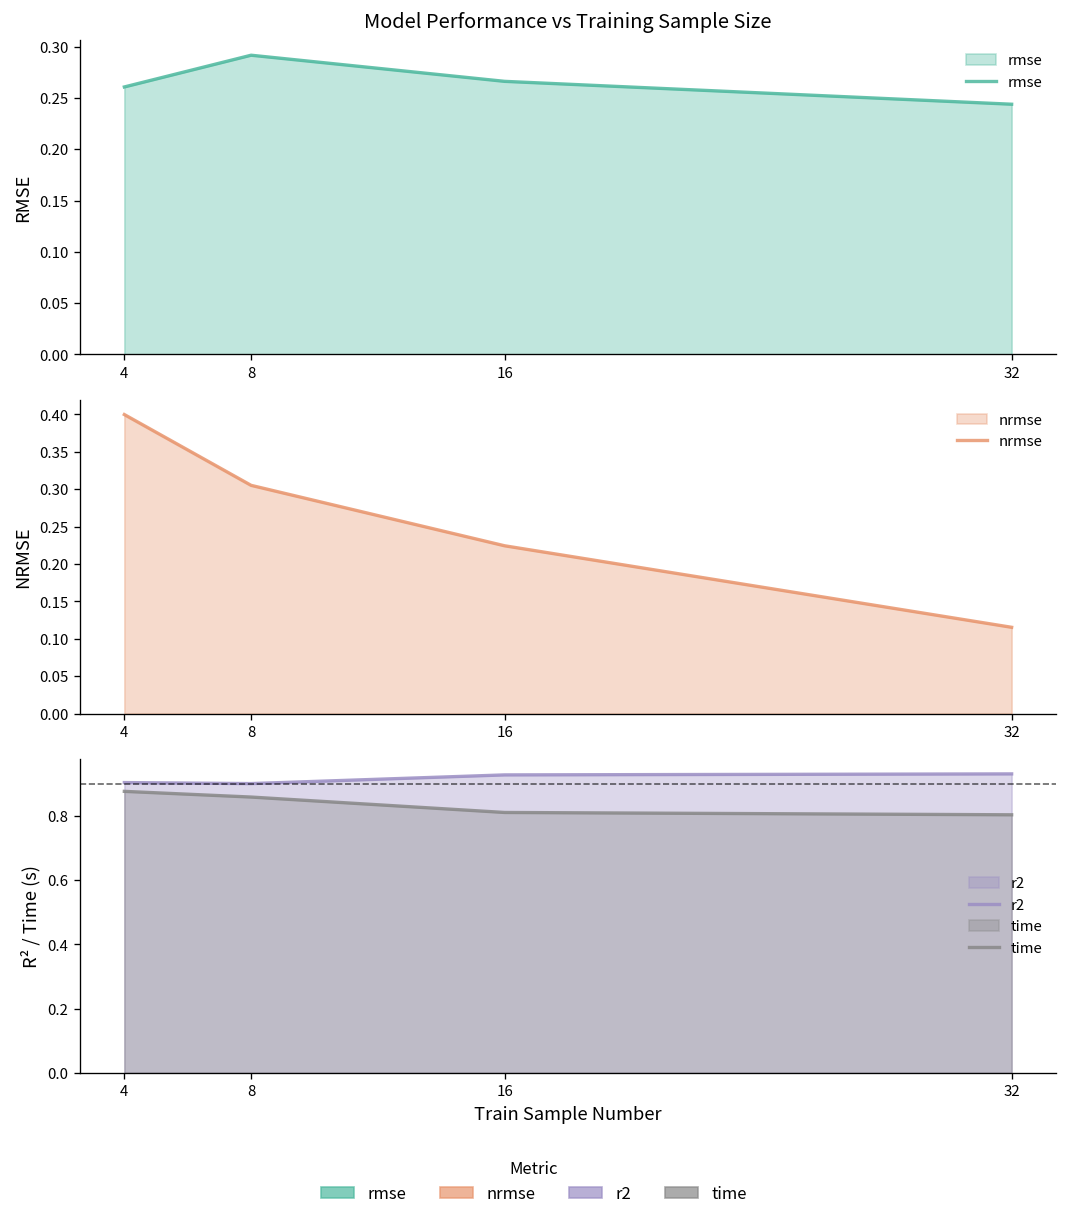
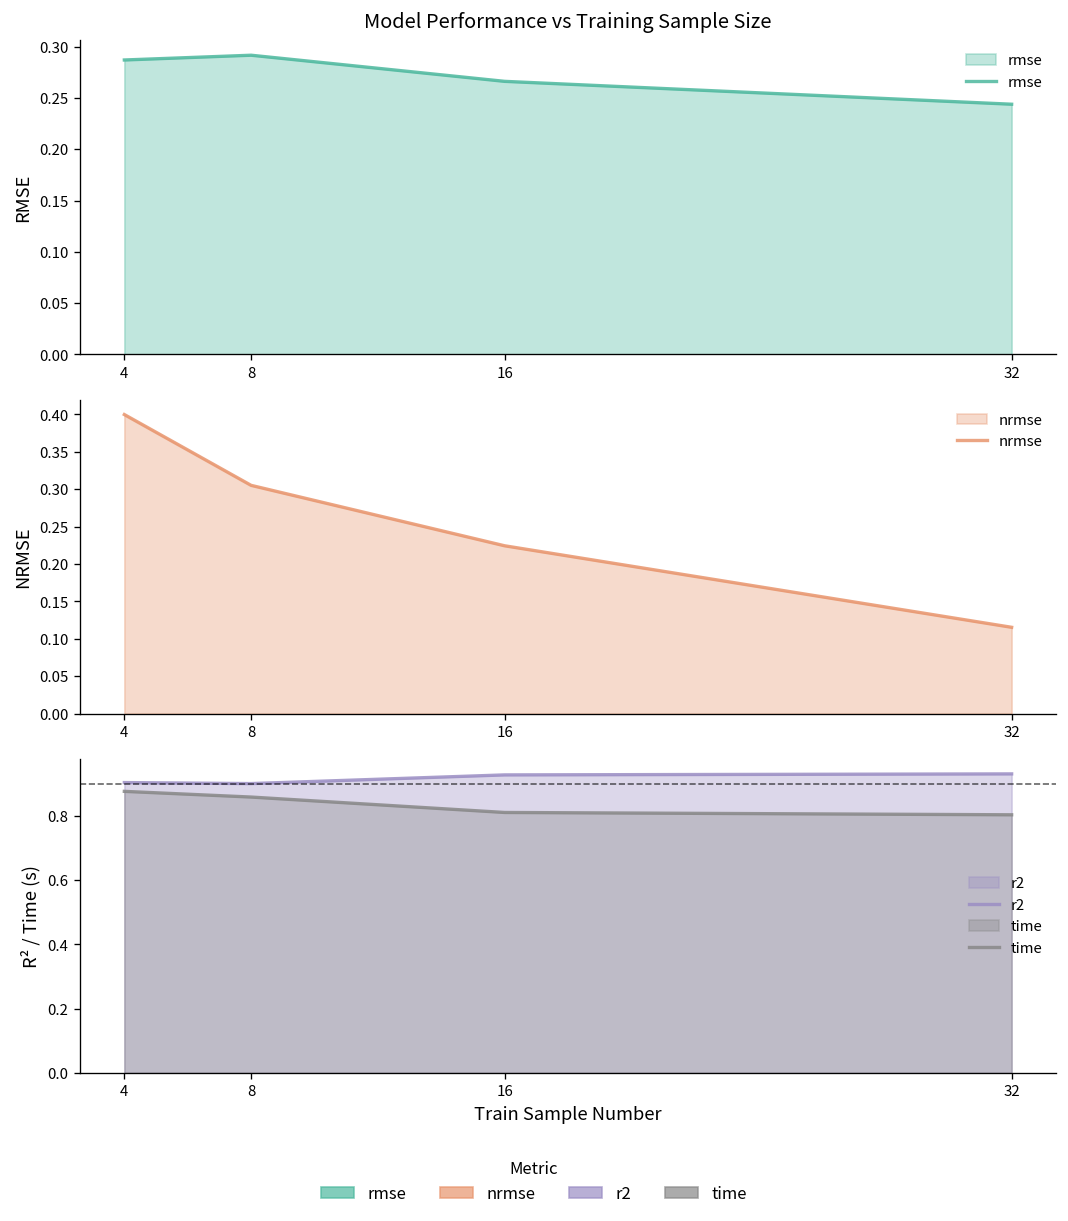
  {
    "Model Performance vs Training Sample Size": {
-     "4": 0.26,
+     "4": 0.29,
      "8": 0.29,
      "16": 0.27,
      "32": 0.24
    }
  }
